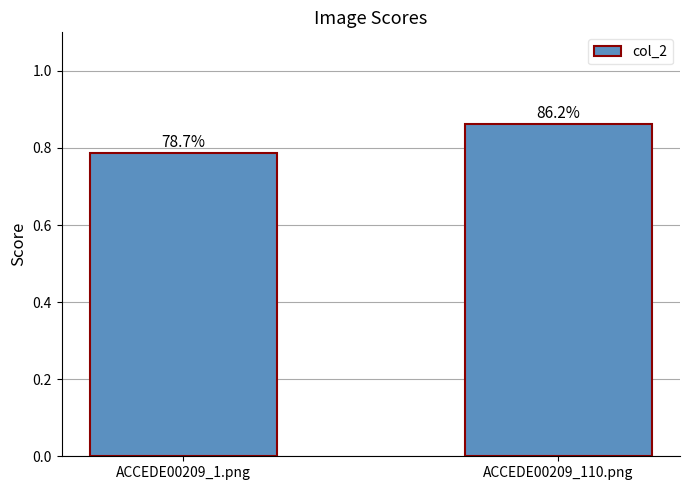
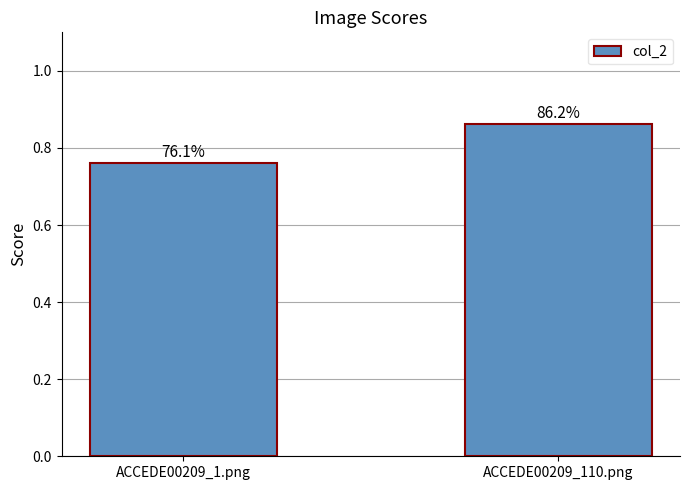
  {
-   "ACCEDE00209_1.png": "78.7%",
+   "ACCEDE00209_1.png": "76.1%",
    "ACCEDE00209_110.png": "86.2%"
  }
